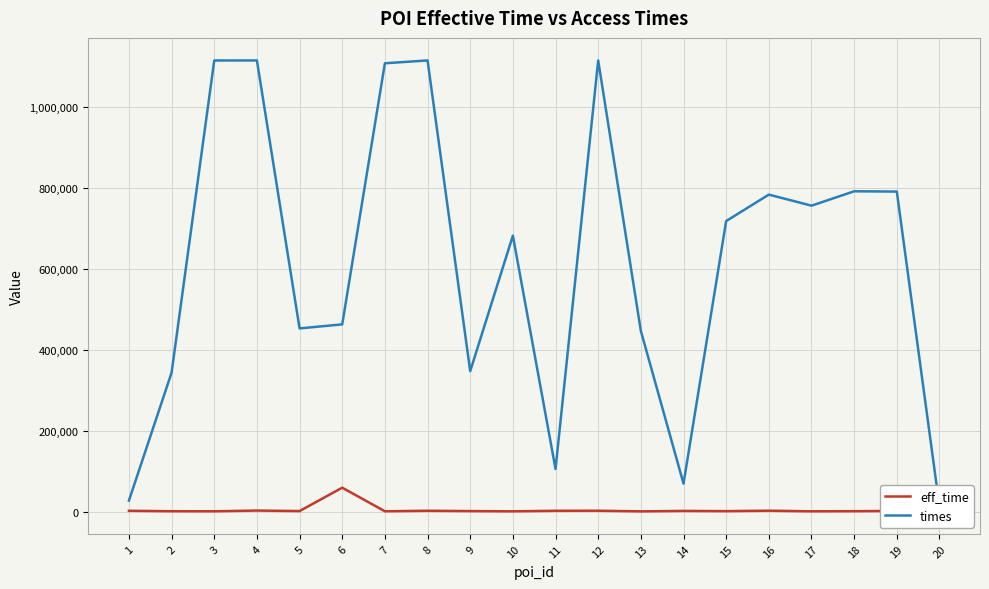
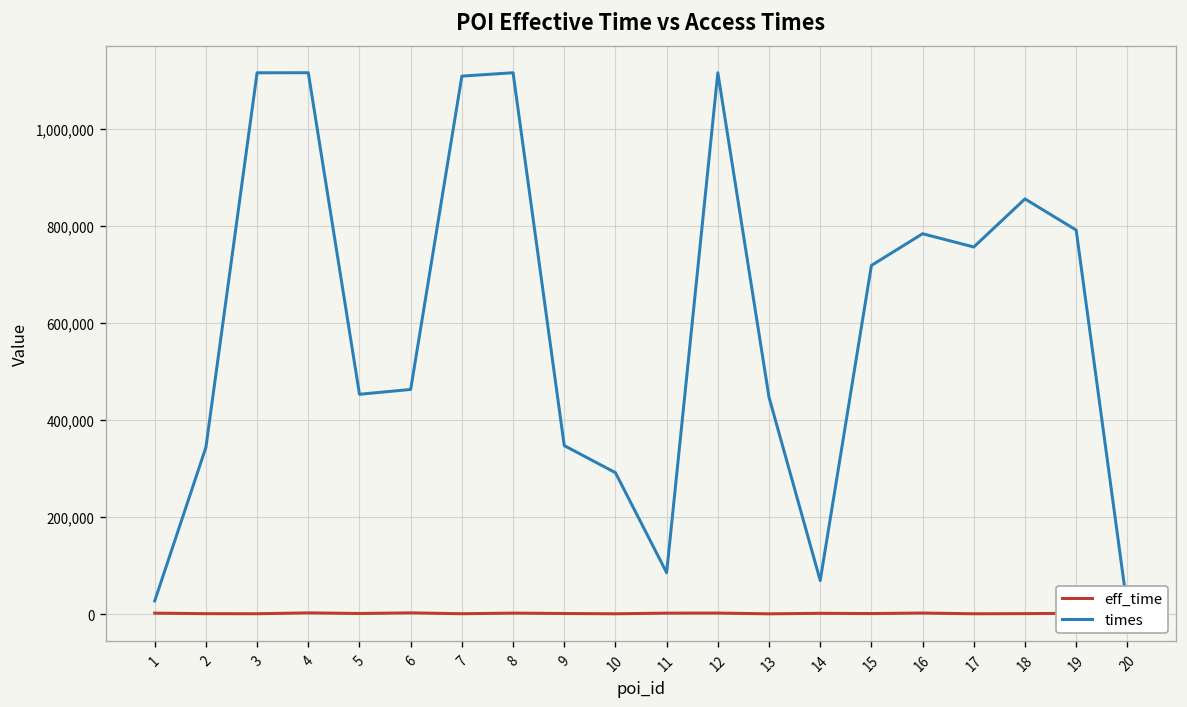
  {
    "eff_time": {
      "1": "0",
      "2": "0",
      "3": "0",
      "4": "0",
      "5": "0",
-     "6": "60,000",
+     "6": "0",
      "7": "0",
      "8": "0",
      "9": "0",
      "10": "0",
      "11": "0",
      "12": "0",
      "13": "0",
      "14": "0",
      "15": "0",
      "16": "0",
      "17": "0",
      "18": "0"
    },
    "times": {
      "1": "30,000",
      "2": "340,000",
      "3": "1,120,000",
      "4": "1,120,000",
      "5": "450,000",
      "6": "460,000",
      "7": "1,110,000",
      "8": "1,120,000",
      "9": "350,000",
-     "10": "680,000",
-     "11": "110,000",
+     "10": "290,000",
+     "11": "90,000",
      "12": "1,120,000",
      "13": "450,000",
      "14": "70,000",
      "15": "720,000",
      "16": "780,000",
      "17": "760,000",
-     "18": "790,000",
+     "18": "860,000",
      "19": "790,000"
    }
  }
